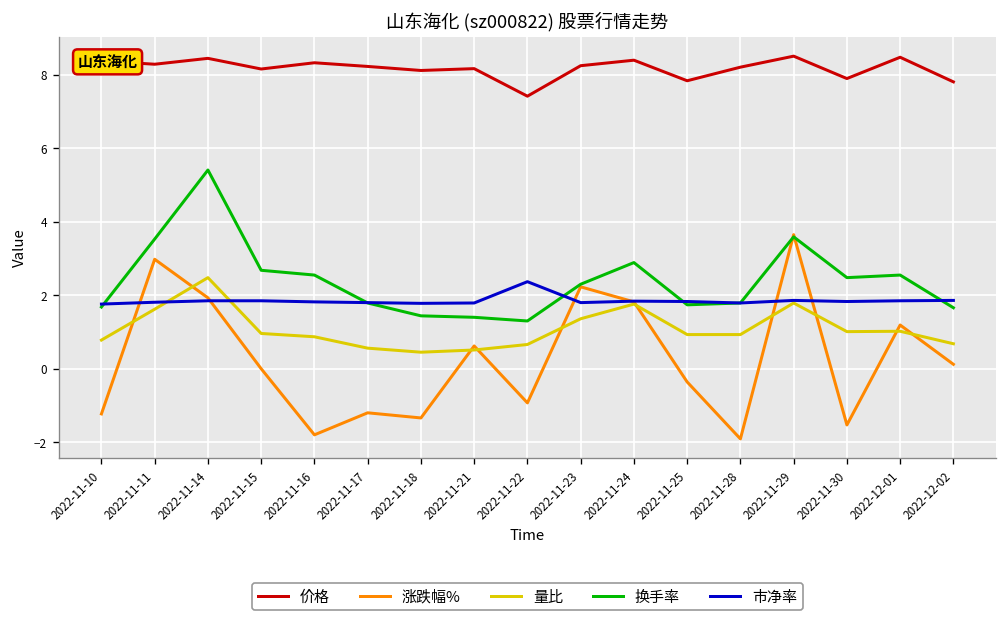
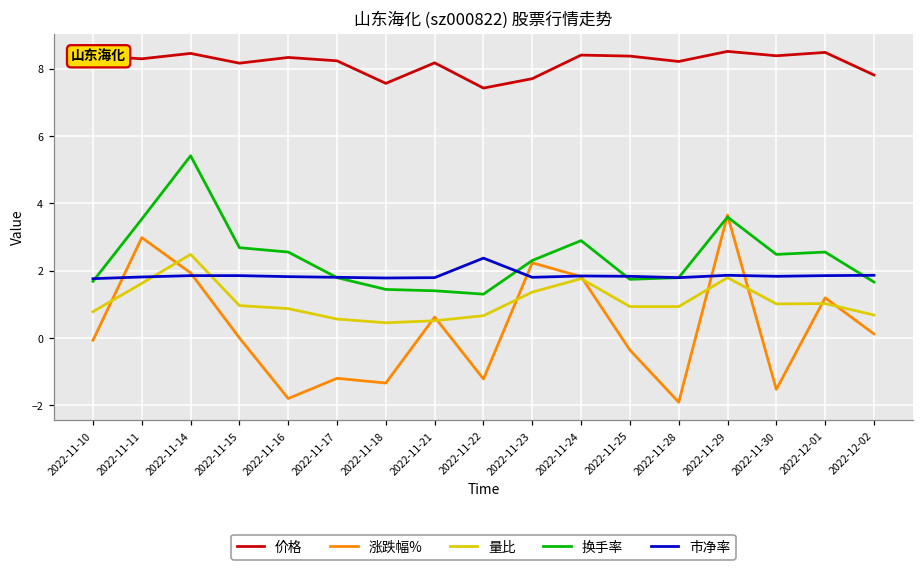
  {
    "价格": {
      "2022-11-11": 8.3,
      "2022-11-14": 8.5,
      "2022-11-15": 8.2,
      "2022-11-16": 8.3,
      "2022-11-17": 8.2,
-     "2022-11-18": 8.1,
+     "2022-11-18": 7.6,
      "2022-11-21": 8.2,
      "2022-11-22": 7.4,
-     "2022-11-23": 8.3,
+     "2022-11-23": 7.7,
      "2022-11-24": 8.4,
-     "2022-11-25": 7.8,
+     "2022-11-25": 8.4,
      "2022-11-28": 8.2,
      "2022-11-29": 8.5,
-     "2022-11-30": 7.9,
+     "2022-11-30": 8.4,
      "2022-12-01": 8.5,
      "2022-12-02": 7.8
    },
    "涨跌幅%": {
-     "2022-11-10": -1.2,
+     "2022-11-10": -0.1,
      "2022-11-11": 3.0,
      "2022-11-15": 0.0,
      "2022-11-16": -1.8,
      "2022-11-17": -1.2,
      "2022-11-18": -1.3,
      "2022-11-21": 0.6,
-     "2022-11-22": -0.9,
+     "2022-11-22": -1.2,
      "2022-11-25": -0.4,
      "2022-11-28": -1.9,
      "2022-11-30": -1.5,
      "2022-12-01": 1.2,
      "2022-12-02": 0.1
    },
    "量比": {
      "2022-11-10": 0.8,
      "2022-11-11": 1.6,
      "2022-11-14": 2.5,
      "2022-11-15": 1.0,
      "2022-11-16": 0.9,
      "2022-11-17": 0.6,
      "2022-11-18": 0.5,
      "2022-11-21": 0.5,
      "2022-11-22": 0.7,
      "2022-11-23": 1.4,
      "2022-11-25": 0.9,
      "2022-11-28": 0.9,
      "2022-11-30": 1.0,
      "2022-12-01": 1.0,
      "2022-12-02": 0.7
    },
    "换手率": {
      "2022-11-11": 3.5,
      "2022-11-14": 5.4,
      "2022-11-15": 2.7,
      "2022-11-16": 2.6,
      "2022-11-18": 1.4,
      "2022-11-21": 1.4,
      "2022-11-22": 1.3,
      "2022-11-24": 2.9,
      "2022-11-25": 1.7,
      "2022-11-30": 2.5,
      "2022-12-01": 2.6,
      "2022-12-02": 1.7
    },
    "市净率": {
      "2022-11-11": 1.8,
      "2022-11-15": 1.9,
      "2022-11-16": 1.8,
      "2022-11-18": 1.8,
      "2022-11-21": 1.8,
      "2022-11-22": 2.4,
      "2022-11-23": 1.8,
      "2022-11-25": 1.8,
      "2022-11-30": 1.8,
      "2022-12-01": 1.9,
      "2022-12-02": 1.9
    }
  }
